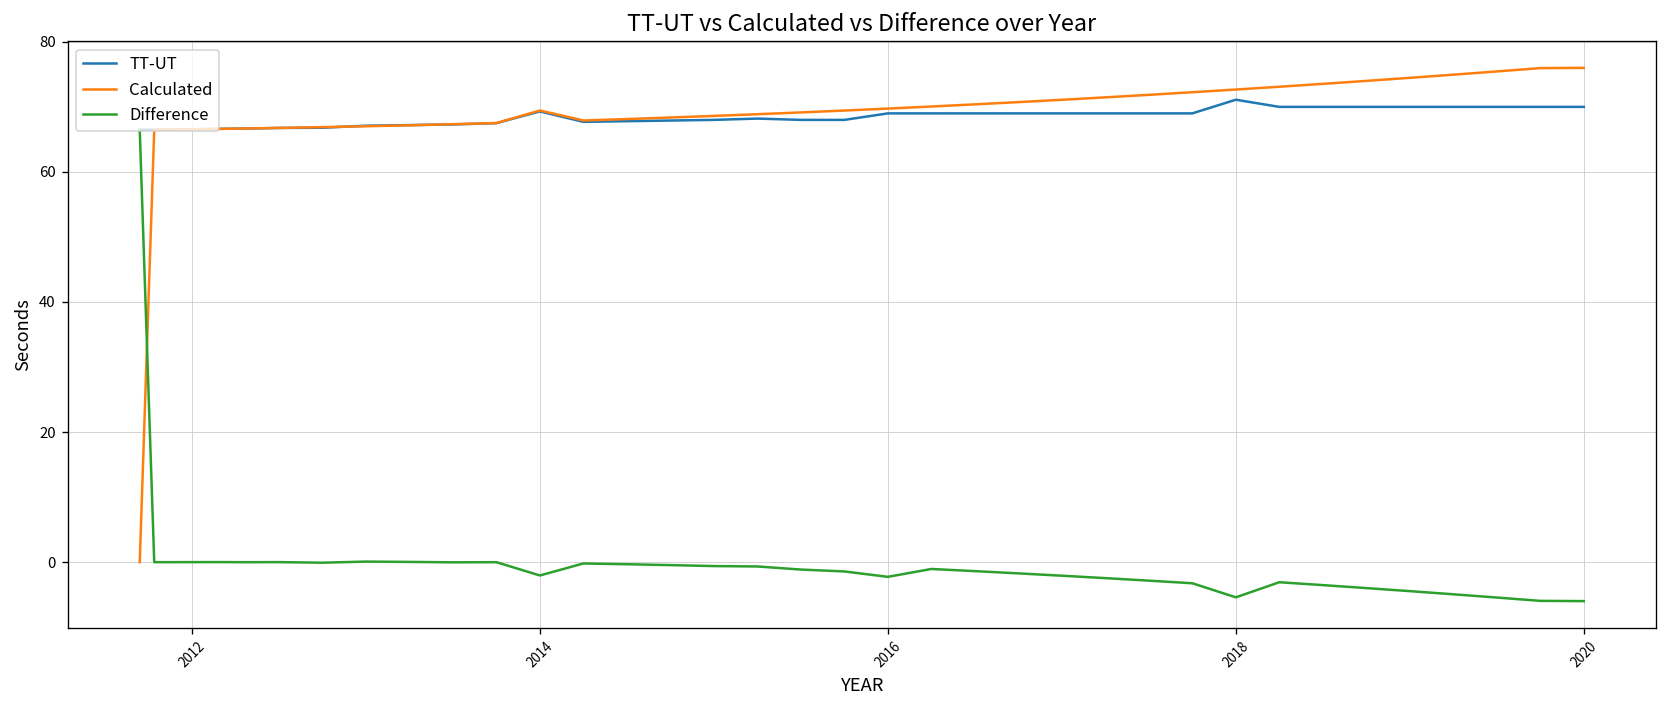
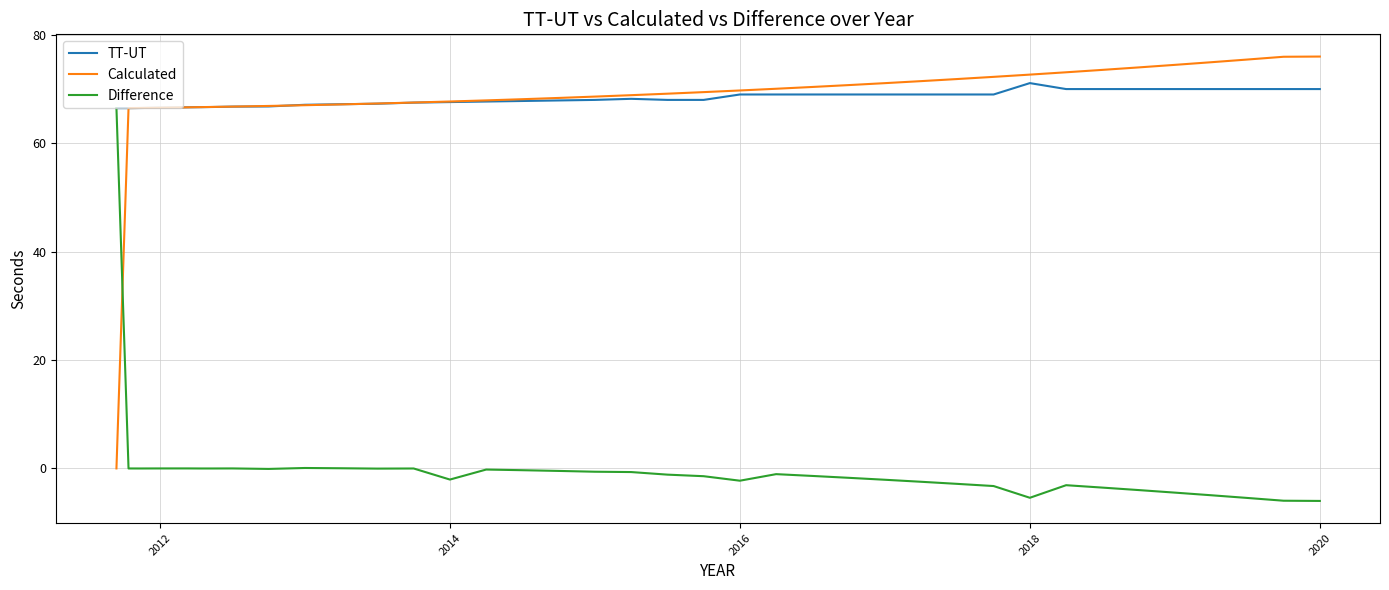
  {
    "TT-UT": {
-     "2014": 69,
+     "2014": 68,
      "2016": 69,
      "2018": 71,
      "2020": 70
    },
    "Calculated": {
-     "2014": 69,
+     "2014": 68,
      "2016": 70,
      "2018": 73,
      "2020": 76
    },
    "Difference": {
      "2014": -2,
      "2016": -2,
      "2018": -5,
      "2020": -6
    }
  }
